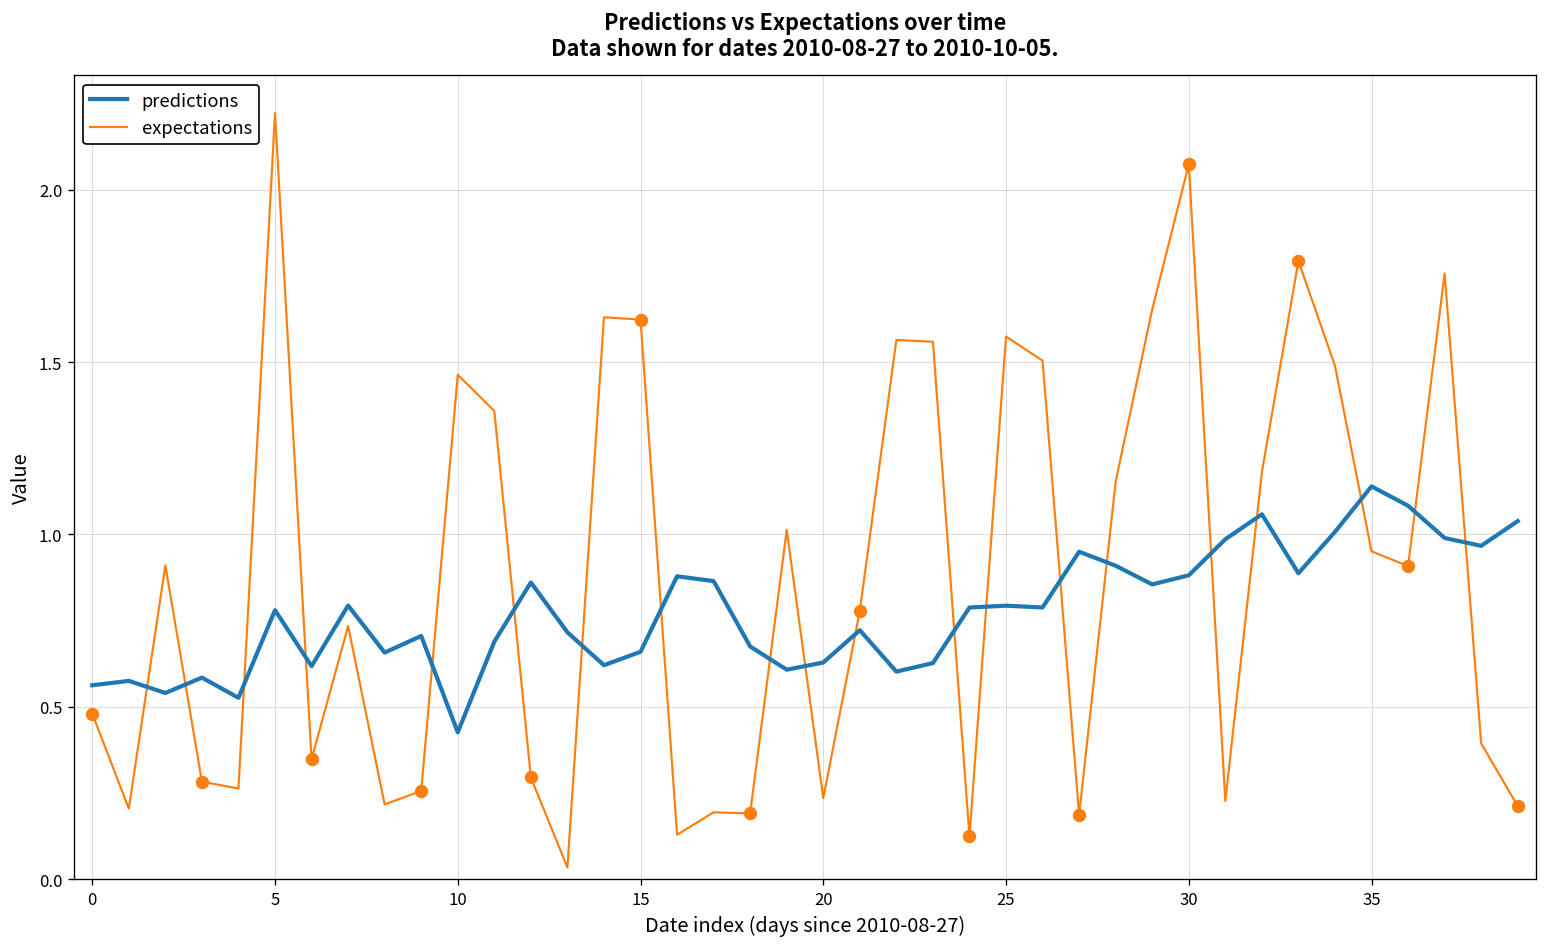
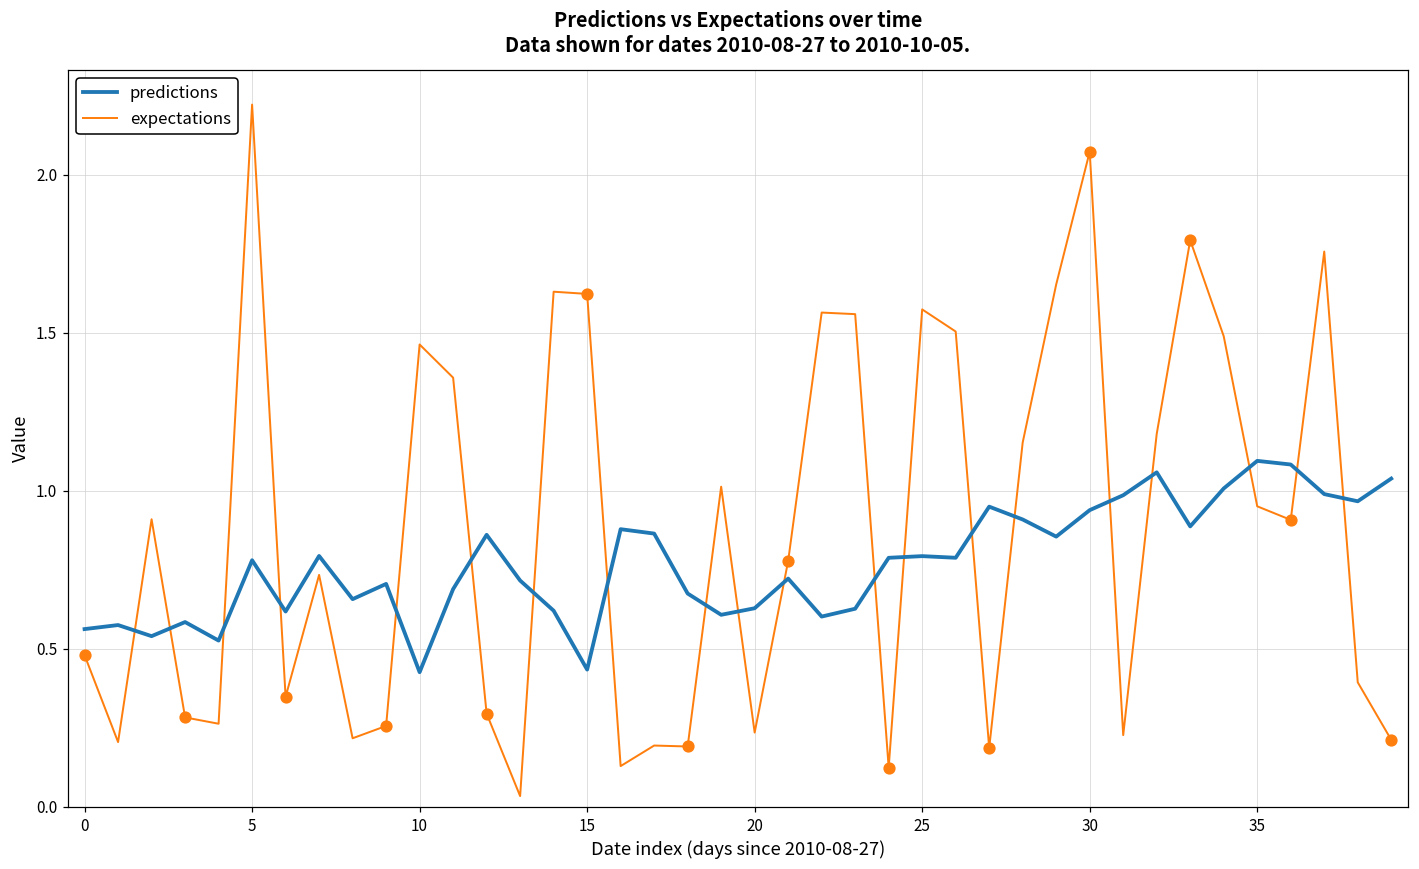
  {
    "predictions": {
      "0": 0.56,
      "5": 0.78,
      "10": 0.43,
-     "15": 0.66,
+     "15": 0.43,
      "20": 0.63,
      "25": 0.79,
-     "30": 0.88,
-     "35": 1.14
+     "30": 0.94,
+     "35": 1.09
    }
  }
